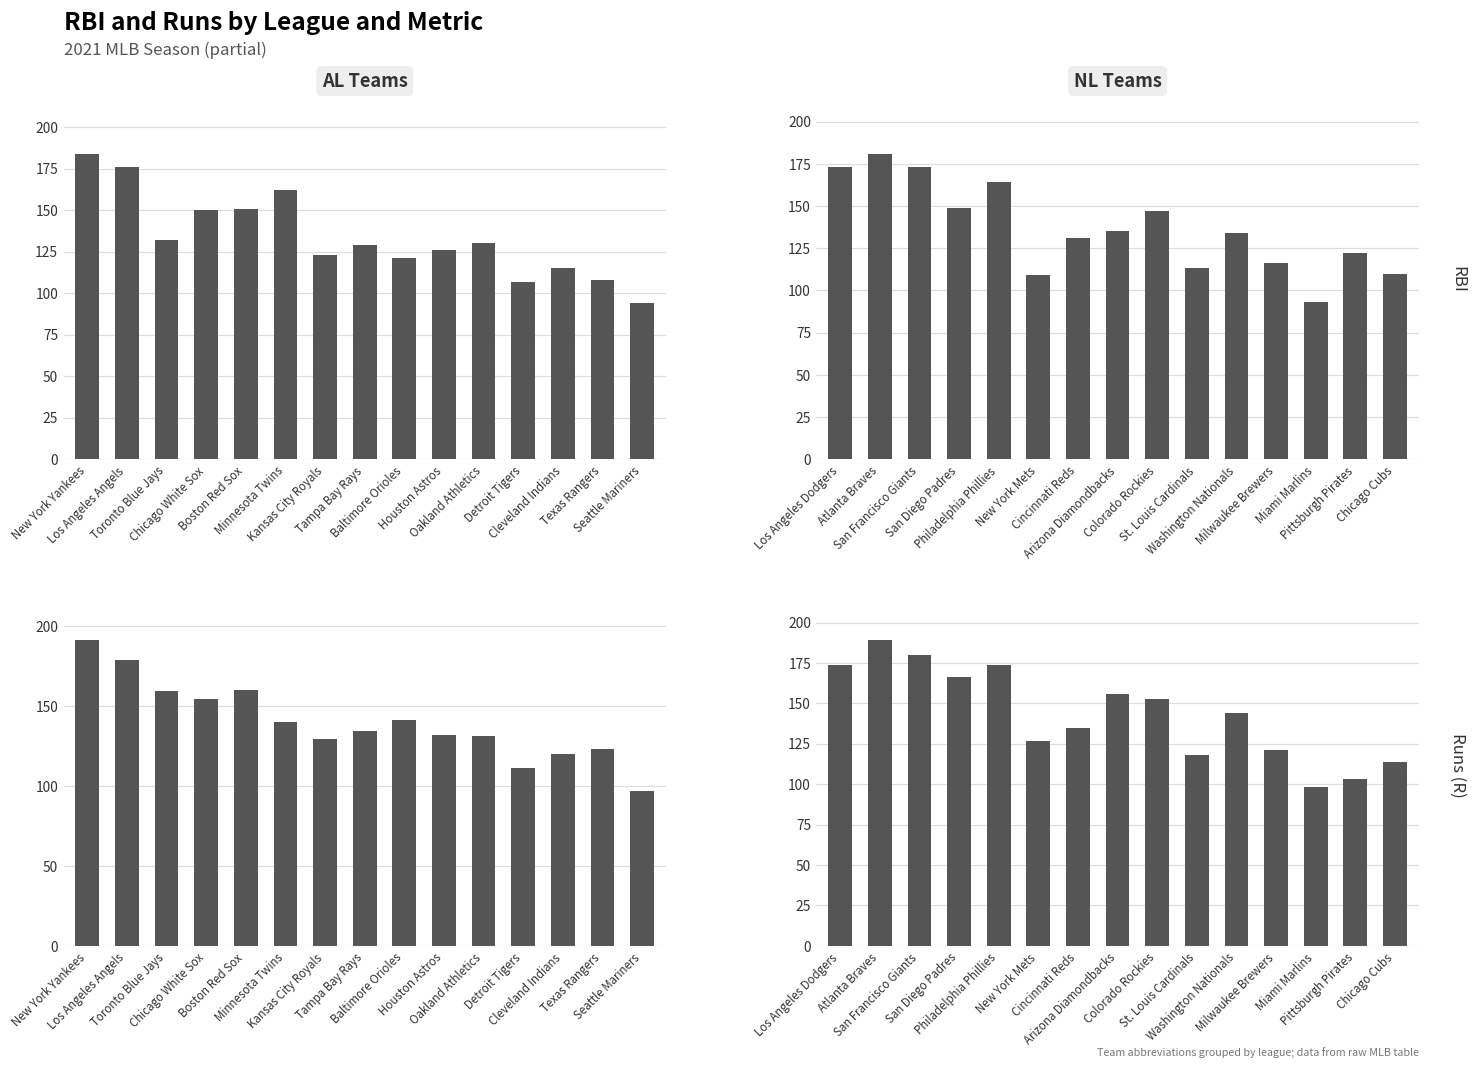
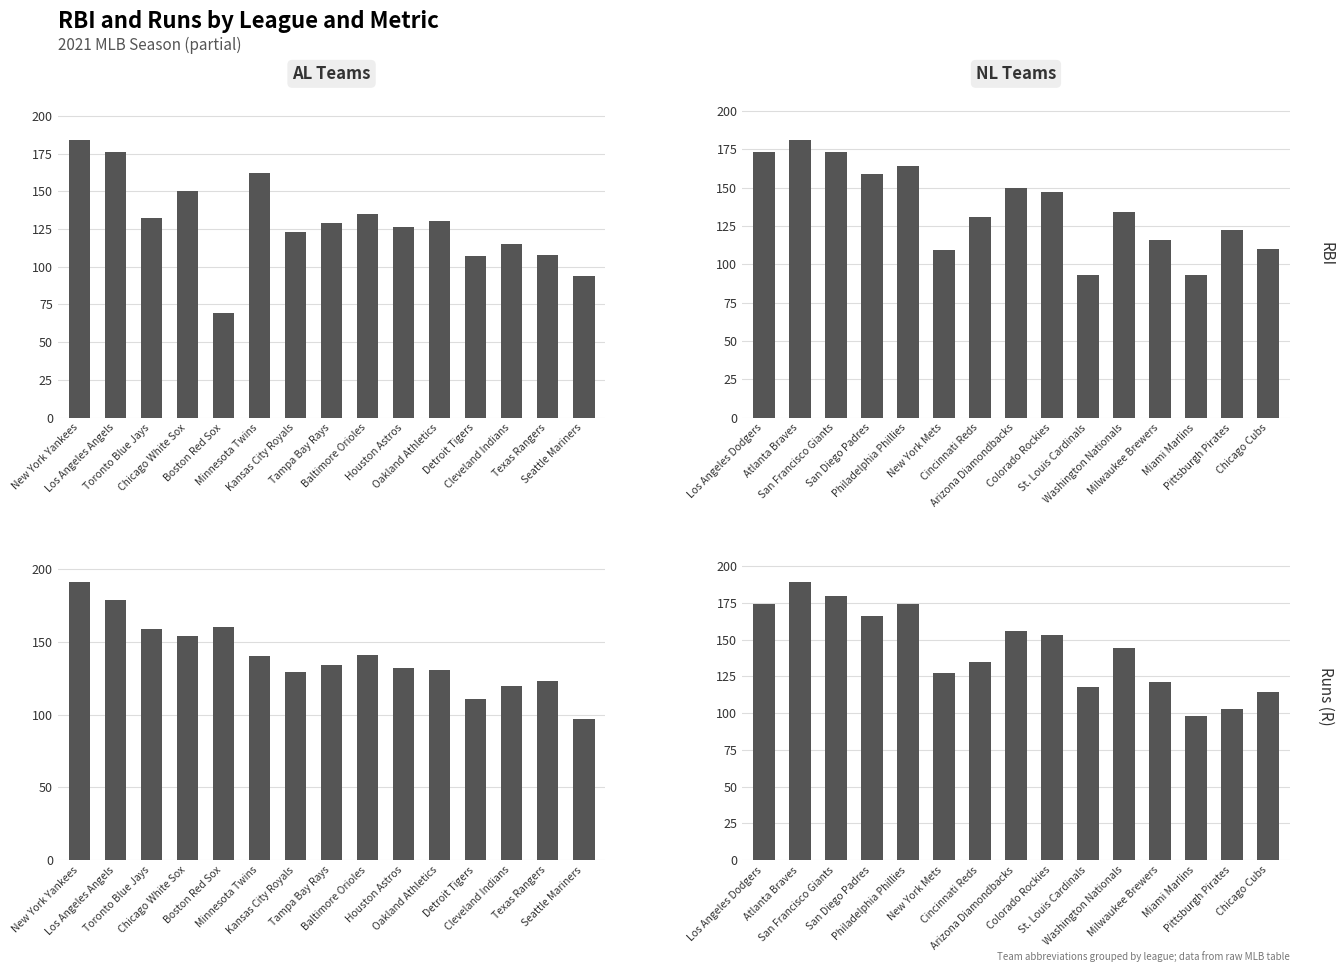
  {
    "AL Teams": {
      "New York Yankees": 184,
      "Los Angeles Angels": 176,
      "Toronto Blue Jays": 132,
      "Chicago White Sox": 150,
-     "Boston Red Sox": 151,
+     "Boston Red Sox": 69,
      "Minnesota Twins": 162,
      "Kansas City Royals": 123,
      "Tampa Bay Rays": 129,
-     "Baltimore Orioles": 121,
+     "Baltimore Orioles": 135,
      "Houston Astros": 126,
      "Oakland Athletics": 130,
      "Detroit Tigers": 107,
      "Cleveland Indians": 115,
      "Texas Rangers": 108,
      "Seattle Mariners": 94
    },
    "NL Teams": {
      "Los Angeles Dodgers": 173,
      "Atlanta Braves": 181,
      "San Francisco Giants": 173,
-     "San Diego Padres": 149,
+     "San Diego Padres": 159,
      "Philadelphia Phillies": 164,
      "New York Mets": 109,
      "Cincinnati Reds": 131,
-     "Arizona Diamondbacks": 135,
+     "Arizona Diamondbacks": 150,
      "Colorado Rockies": 147,
-     "St. Louis Cardinals": 113,
+     "St. Louis Cardinals": 93,
      "Washington Nationals": 134,
      "Milwaukee Brewers": 116,
      "Miami Marlins": 93,
      "Pittsburgh Pirates": 122,
      "Chicago Cubs": 110
    }
  }
